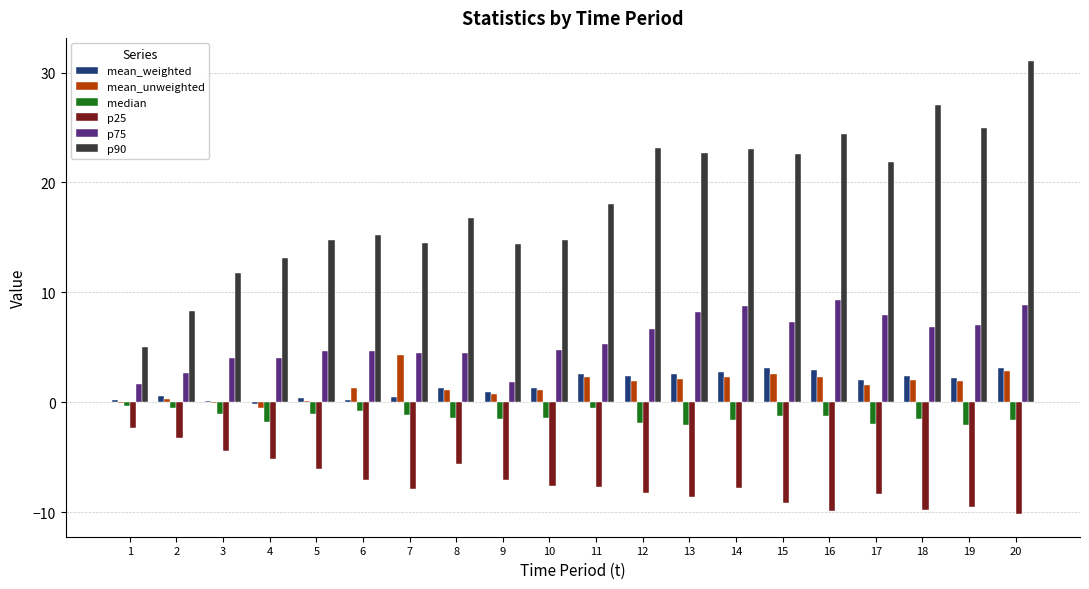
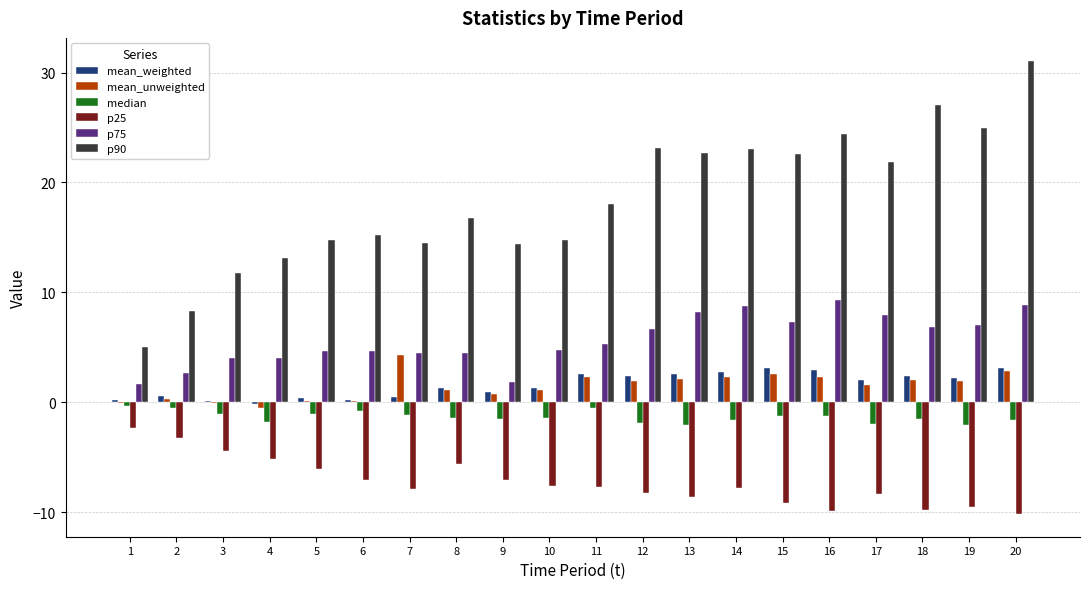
  {
    "mean_weighted": {
      "2": 0.6,
      "5": 0.4,
      "6": 0.2,
      "7": 0.5,
      "8": 1.3,
      "9": 1.0,
      "10": 1.3,
      "11": 2.6,
      "12": 2.4,
      "13": 2.6,
      "14": 2.7,
      "15": 3.1,
      "16": 2.9,
      "17": 2.0,
      "18": 2.4,
      "19": 2.2,
      "20": 3.1
    },
    "mean_unweighted": {
      "2": 0.3,
      "4": -0.5,
-     "6": 1.3,
+     "6": 0.1,
      "7": 4.3,
      "8": 1.1,
      "9": 0.7,
      "10": 1.1,
      "11": 2.3,
      "12": 1.9,
      "13": 2.1,
      "14": 2.3,
      "15": 2.6,
      "16": 2.3,
      "17": 1.6,
      "18": 2.0,
      "19": 2.0,
      "20": 2.8
    },
    "median": {
      "1": -0.3,
      "2": -0.5,
      "3": -1.1,
      "4": -1.8,
      "5": -1.1,
      "6": -0.8,
      "7": -1.2,
      "8": -1.4,
      "9": -1.6,
      "10": -1.5,
      "11": -0.5,
      "12": -1.9,
      "13": -2.0,
      "14": -1.6,
      "15": -1.3,
      "16": -1.3,
      "17": -2.0,
      "18": -1.6,
      "19": -2.1,
      "20": -1.6
    },
    "p25": {
      "1": -2.3,
      "2": -3.2,
      "3": -4.4,
      "4": -5.2,
      "5": -6.1,
      "6": -7.1,
      "7": -7.9,
      "8": -5.6,
      "9": -7.1,
      "10": -7.6,
      "11": -7.7,
      "12": -8.3,
      "13": -8.6,
      "14": -7.8,
      "15": -9.2,
      "16": -9.9,
      "17": -8.3,
      "18": -9.8,
      "19": -9.6,
      "20": -10.2
    },
    "p75": {
      "1": 1.7,
      "2": 2.7,
      "3": 4.0,
      "4": 4.0,
      "5": 4.7,
      "6": 4.7,
      "7": 4.4,
      "8": 4.5,
      "9": 1.8,
      "10": 4.7,
      "11": 5.3,
      "12": 6.7,
      "13": 8.2,
      "14": 8.8,
      "15": 7.3,
      "16": 9.3,
      "17": 8.0,
      "18": 6.8,
      "19": 7.1,
      "20": 8.8
    },
    "p90": {
      "1": 5.0,
      "2": 8.3,
      "3": 11.7,
      "4": 13.1,
      "5": 14.8,
      "6": 15.2,
      "7": 14.5,
      "8": 16.7,
      "9": 14.4,
      "10": 14.8,
      "11": 18.1,
      "12": 23.2,
      "13": 22.7,
      "14": 23.0,
      "15": 22.6,
      "16": 24.4,
      "17": 21.8,
      "18": 27.1,
      "19": 25.0,
      "20": 31.1
    }
  }
